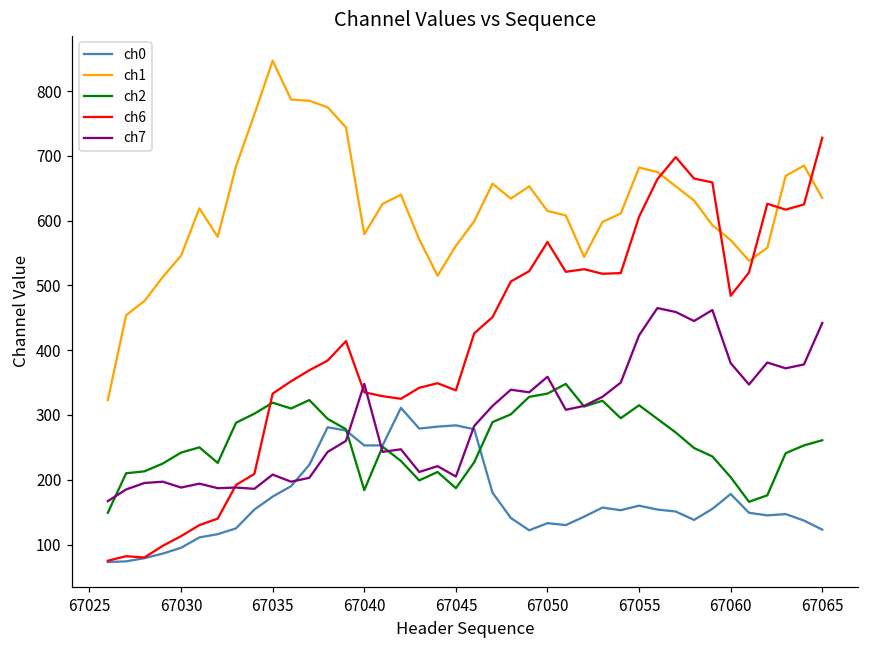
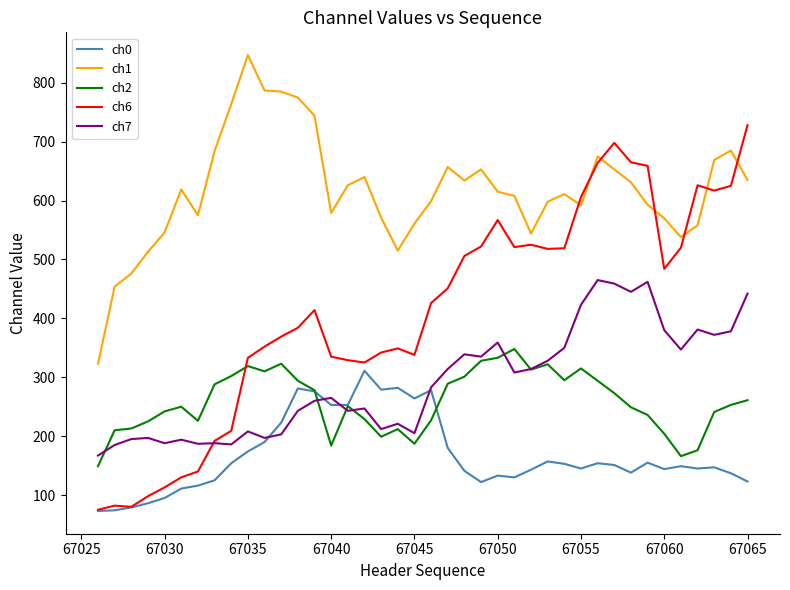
  {
    "ch0": {
      "67030": 100,
      "67035": 170,
      "67040": 250,
-     "67045": 280,
+     "67045": 260,
      "67050": 130,
-     "67055": 160,
-     "67060": 180,
+     "67055": 150,
+     "67060": 140,
      "67065": 120
    },
    "ch1": {
      "67030": 550,
      "67035": 850,
      "67040": 580,
      "67045": 560,
      "67050": 620,
-     "67055": 680,
+     "67055": 590,
      "67060": 570,
      "67065": 640
    },
    "ch2": {
      "67030": 240,
      "67035": 320,
      "67040": 180,
      "67045": 190,
      "67050": 330,
      "67055": 320,
      "67060": 200,
      "67065": 260
    },
    "ch6": {
      "67030": 110,
      "67035": 330,
      "67040": 340,
      "67045": 340,
      "67050": 570,
      "67055": 610,
      "67060": 480,
      "67065": 730
    },
    "ch7": {
      "67030": 190,
      "67035": 210,
-     "67040": 350,
+     "67040": 270,
      "67045": 210,
      "67050": 360,
      "67055": 420,
      "67060": 380,
      "67065": 440
    }
  }
